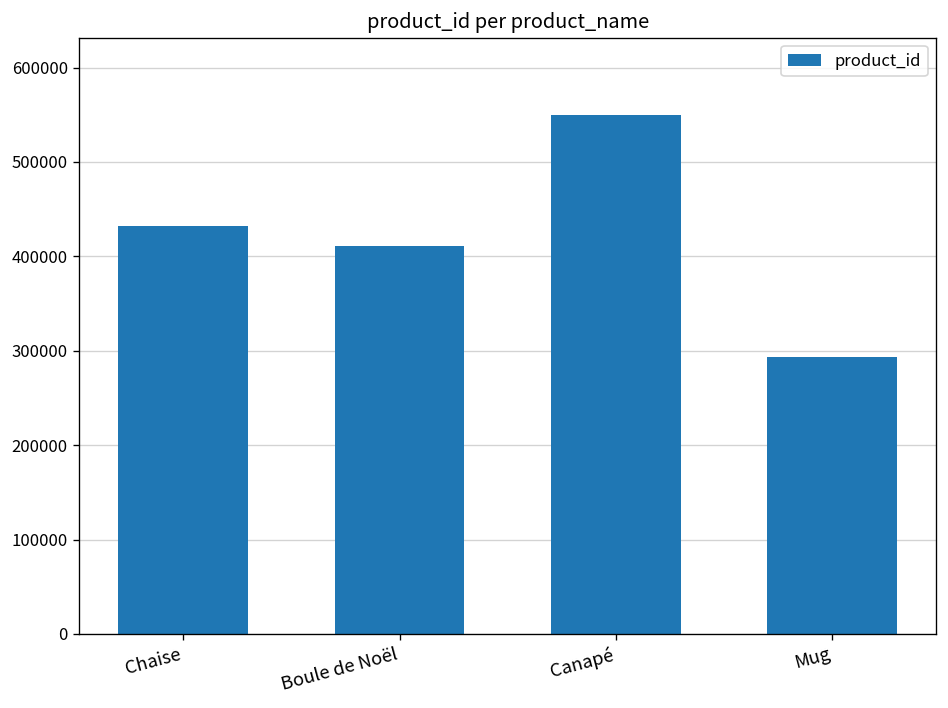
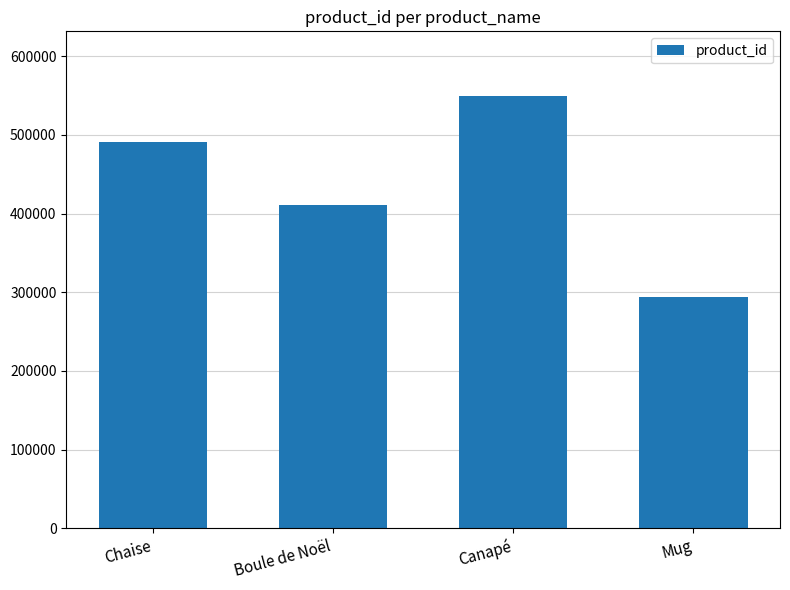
  {
-   "Chaise": 430000,
+   "Chaise": 490000,
    "Boule de Noël": 410000,
    "Canapé": 550000,
    "Mug": 290000
  }
